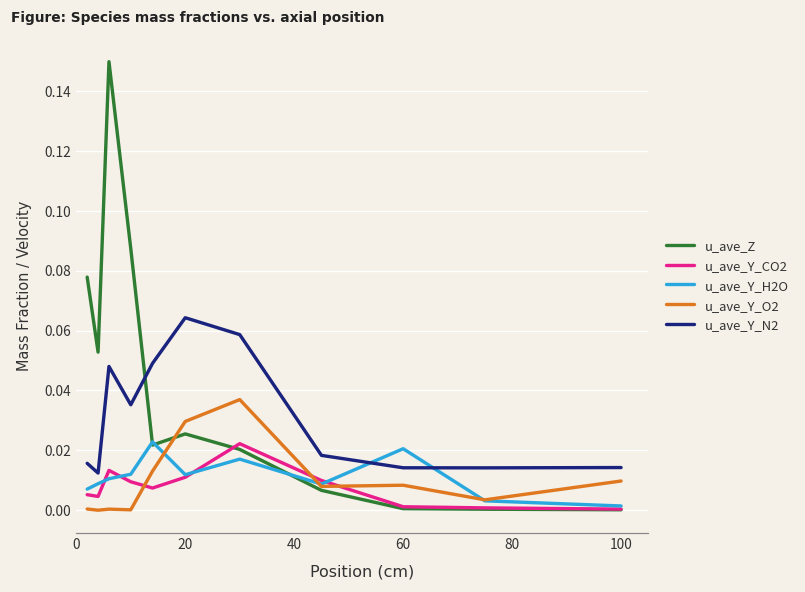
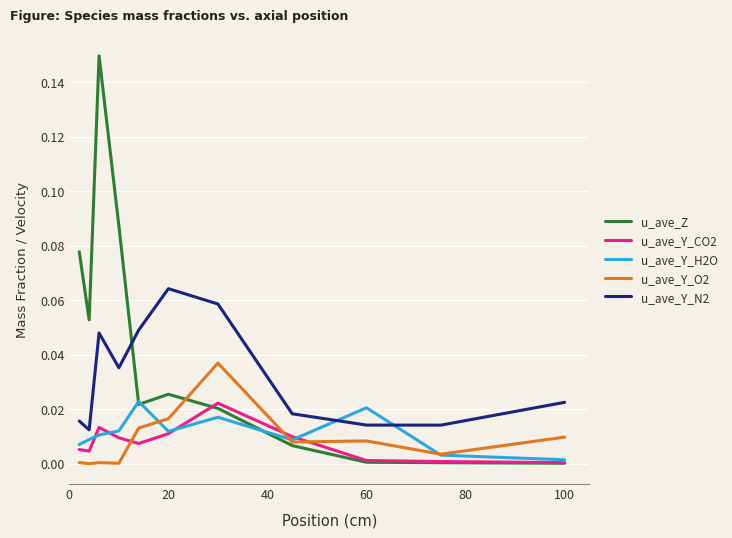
  {
    "u_ave_Z": {
      "20": 0.026
    },
    "u_ave_Y_H2O": {
      "60": 0.021,
      "100": 0.001
    },
    "u_ave_Y_O2": {
-     "20": 0.030,
+     "20": 0.017,
      "60": 0.008,
      "100": 0.010
    },
    "u_ave_Y_N2": {
      "20": 0.064,
      "60": 0.014,
-     "100": 0.014
+     "100": 0.023
    }
  }
